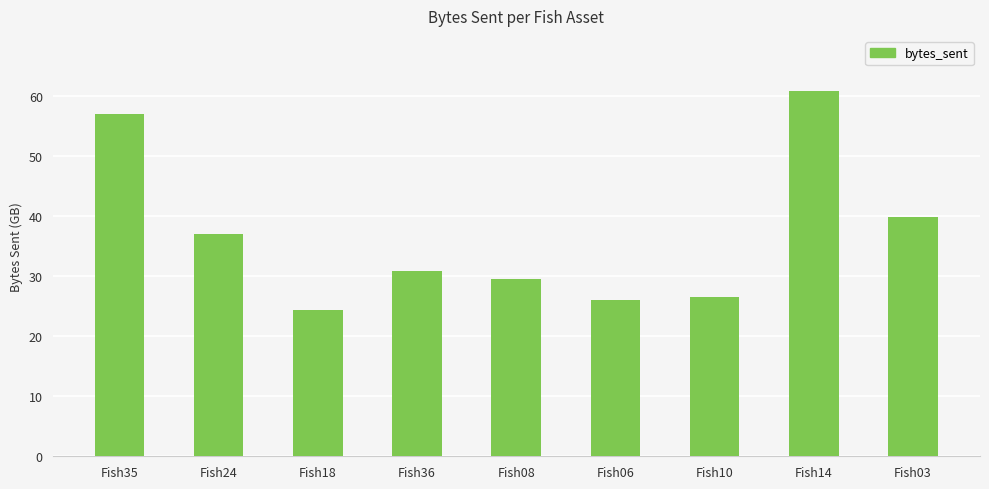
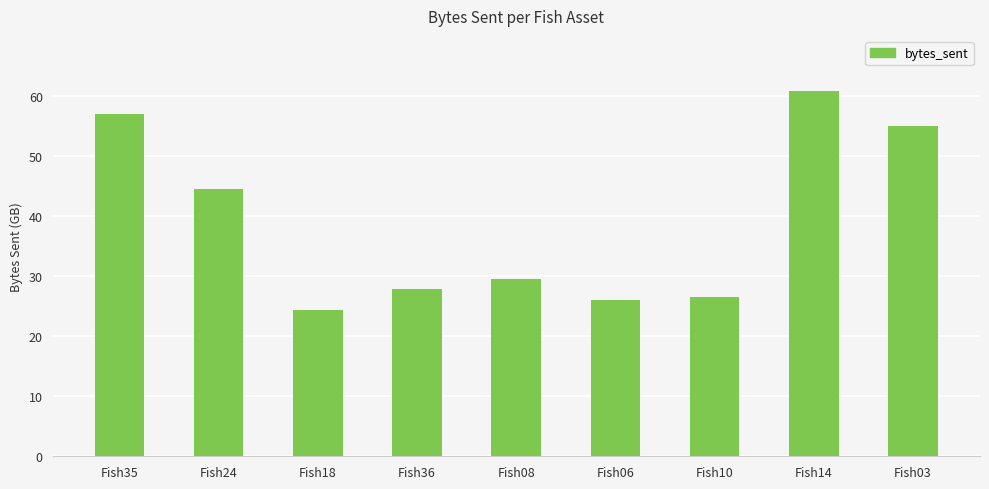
  {
    "Fish35": 57,
-   "Fish24": 37,
+   "Fish24": 45,
    "Fish18": 24,
-   "Fish36": 31,
+   "Fish36": 28,
    "Fish08": 30,
    "Fish06": 26,
    "Fish10": 27,
    "Fish14": 61,
-   "Fish03": 40
+   "Fish03": 55
  }
